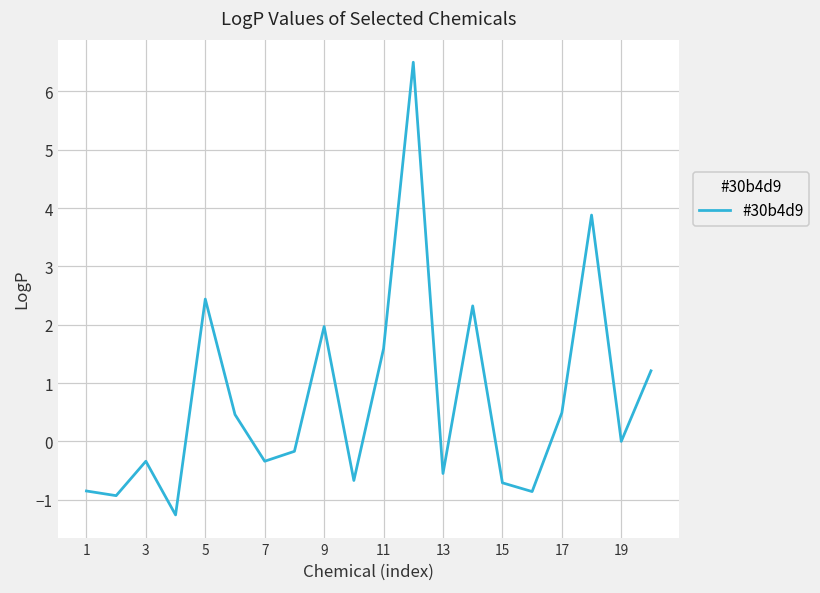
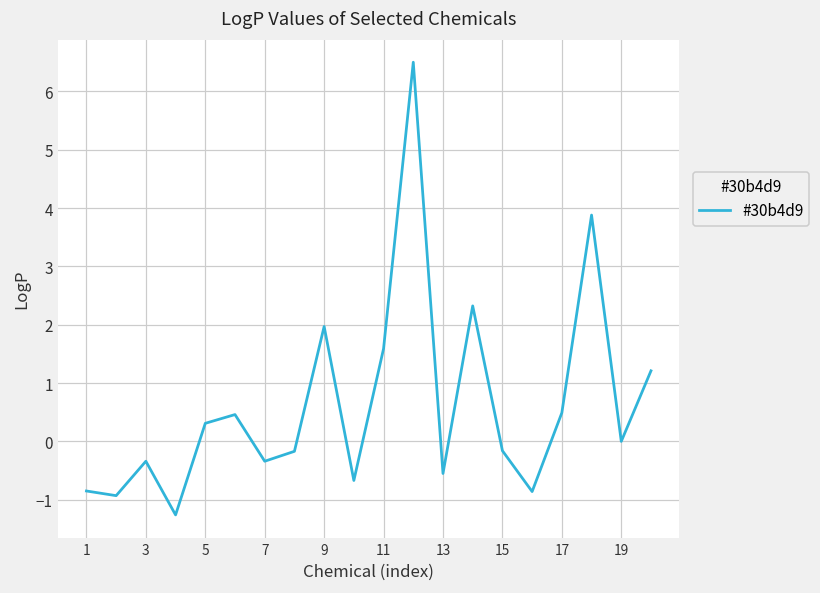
  {
    "1": -0.9,
    "3": -0.3,
-   "5": 2.4,
+   "5": 0.3,
    "7": -0.3,
    "9": 2.0,
    "11": 1.6,
    "13": -0.6,
-   "15": -0.7,
+   "15": -0.2,
    "17": 0.5,
    "19": 0.0
  }
